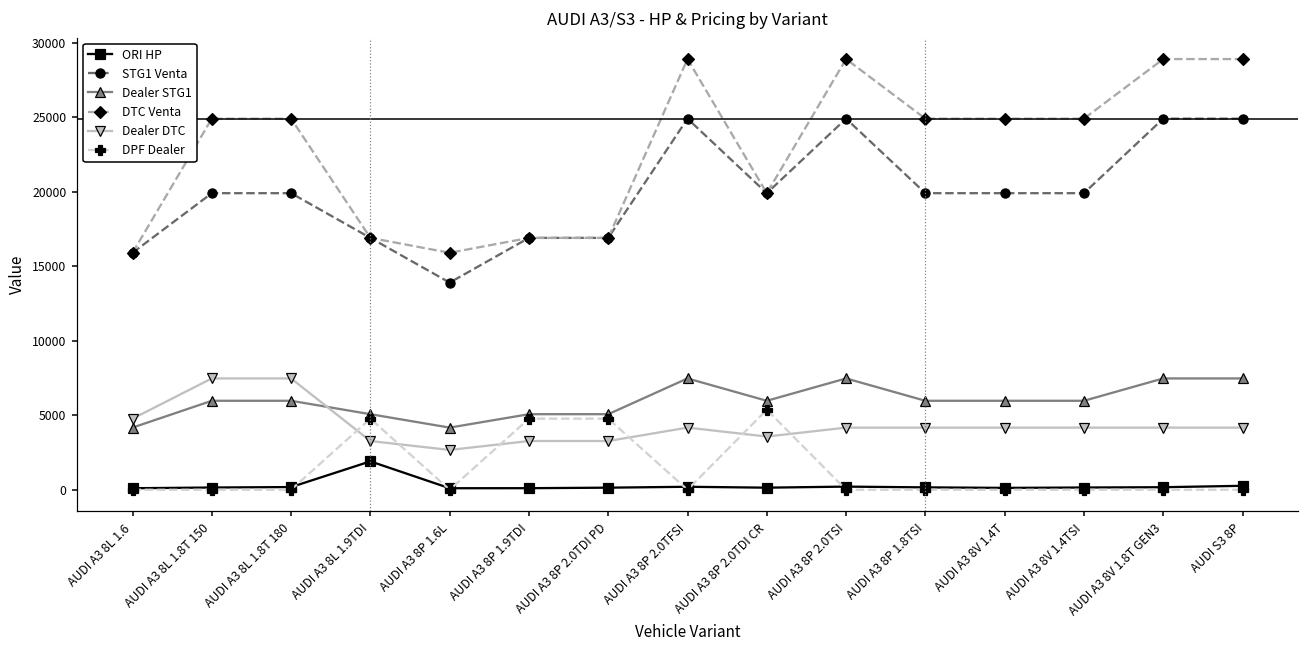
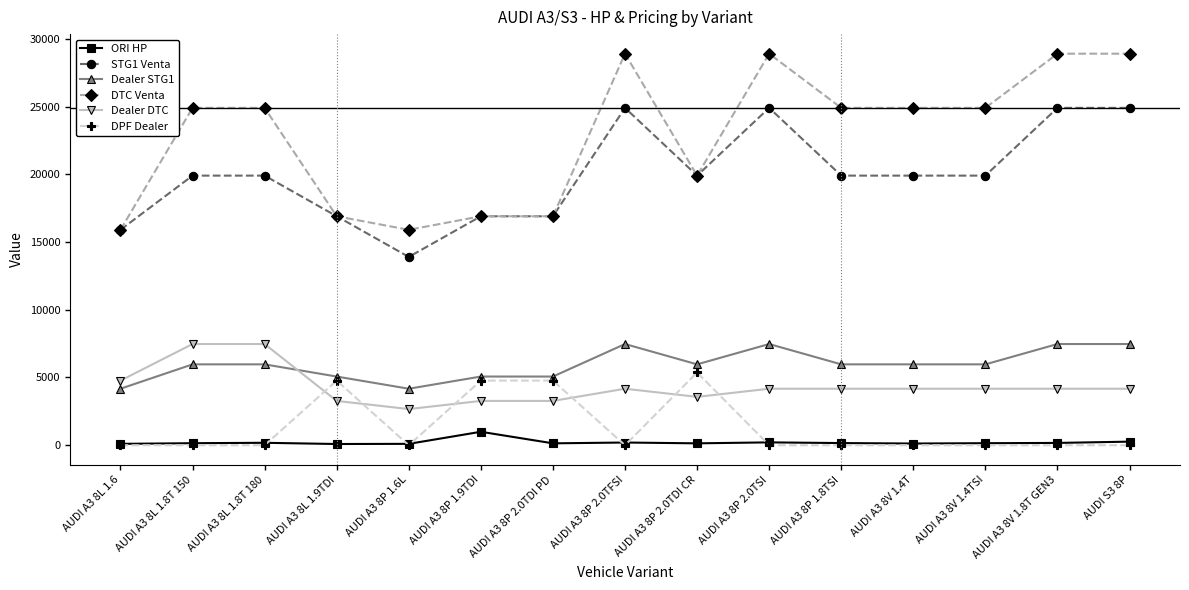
  {
    "ORI HP": {
-     "AUDI A3 8L 1.9TDI": 1900,
-     "AUDI A3 8P 1.9TDI": 100,
+     "AUDI A3 8L 1.9TDI": 100,
+     "AUDI A3 8P 1.9TDI": 1000,
      "AUDI A3 8P 2.0TDI PD": 100,
      "AUDI A3 8P 2.0TFSI": 200,
      "AUDI A3 8P 2.0TDI CR": 100,
      "AUDI A3 8P 2.0TSI": 200,
      "AUDI S3 8P": 300
    }
  }
